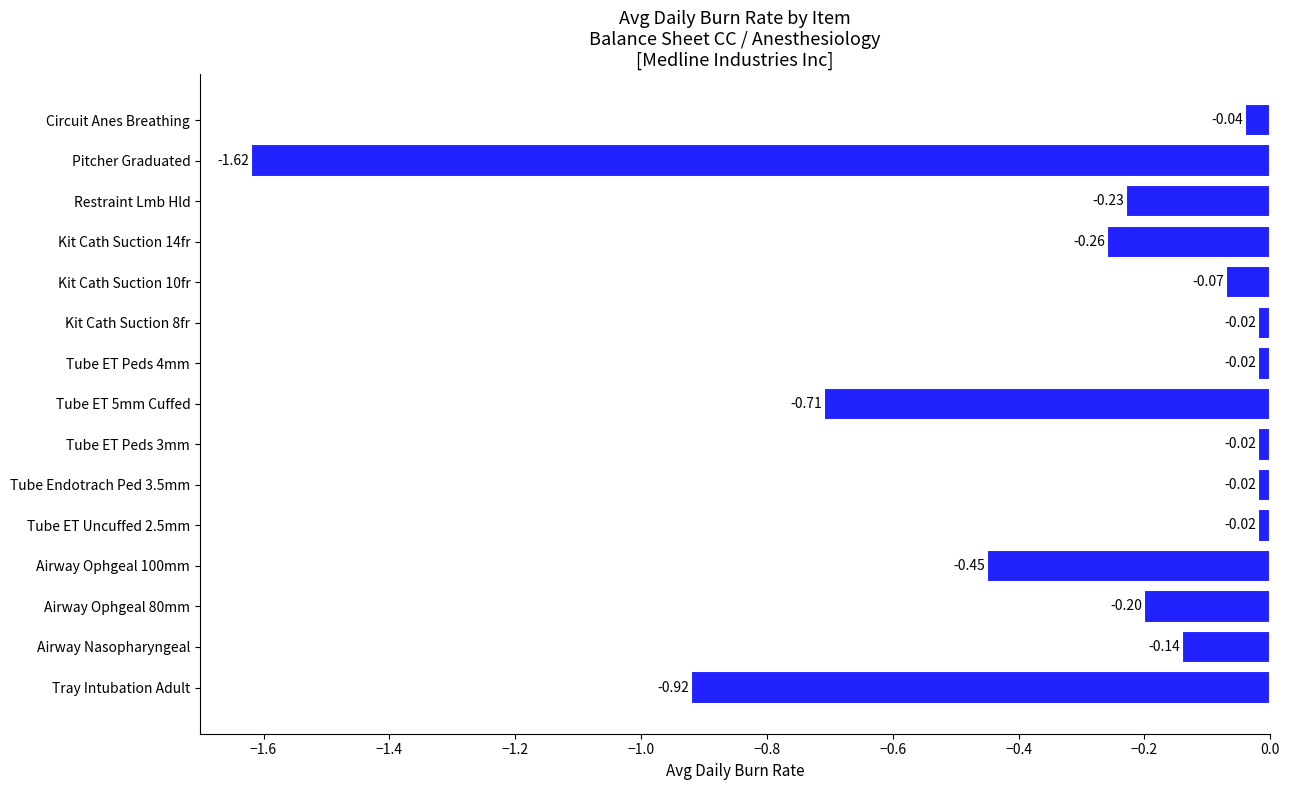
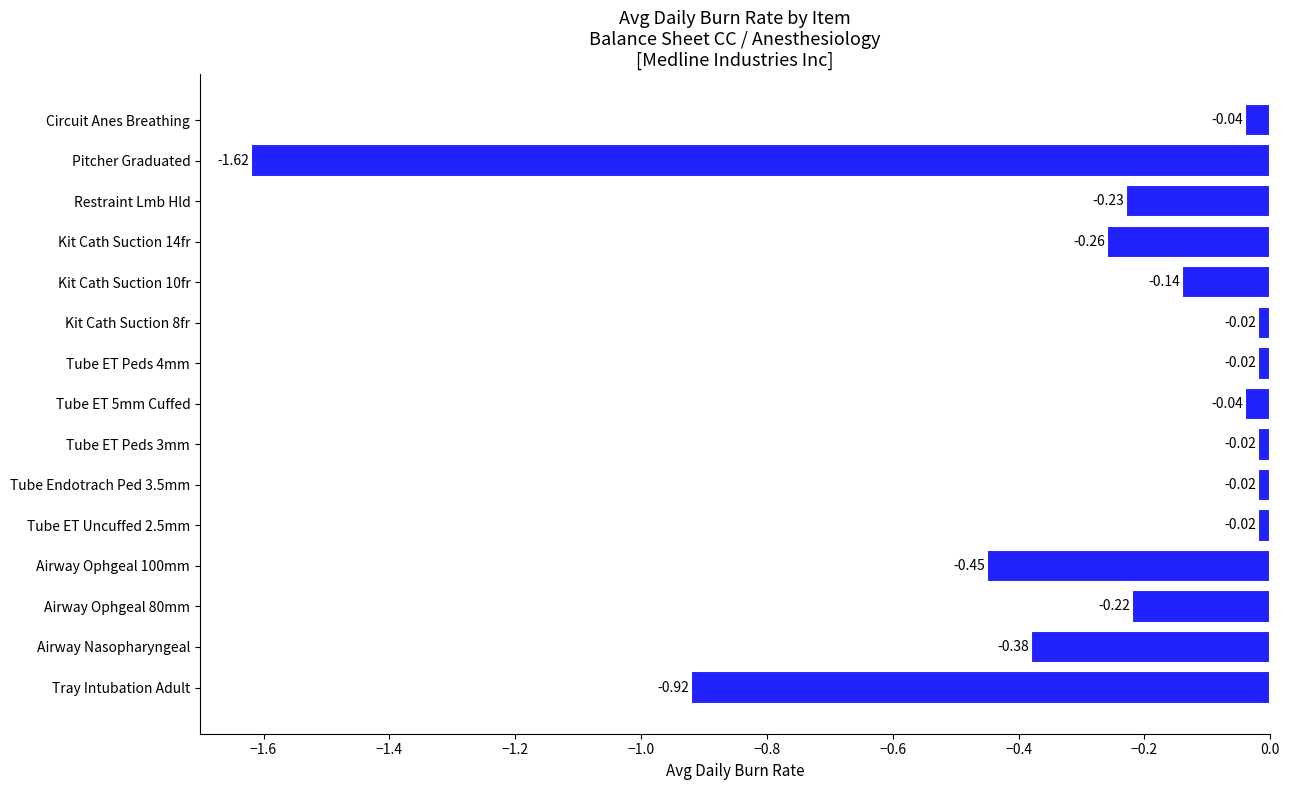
  {
    "Circuit Anes Breathing": -0.04,
    "Pitcher Graduated": -1.62,
    "Restraint Lmb Hld": -0.23,
    "Kit Cath Suction 14fr": -0.26,
-   "Kit Cath Suction 10fr": -0.07,
+   "Kit Cath Suction 10fr": -0.14,
    "Kit Cath Suction 8fr": -0.02,
    "Tube ET Peds 4mm": -0.02,
-   "Tube ET 5mm Cuffed": -0.71,
+   "Tube ET 5mm Cuffed": -0.04,
    "Tube ET Peds 3mm": -0.02,
    "Tube Endotrach Ped 3.5mm": -0.02,
    "Tube ET Uncuffed 2.5mm": -0.02,
    "Airway Ophgeal 100mm": -0.45,
-   "Airway Ophgeal 80mm": -0.20,
-   "Airway Nasopharyngeal": -0.14,
+   "Airway Ophgeal 80mm": -0.22,
+   "Airway Nasopharyngeal": -0.38,
    "Tray Intubation Adult": -0.92
  }
